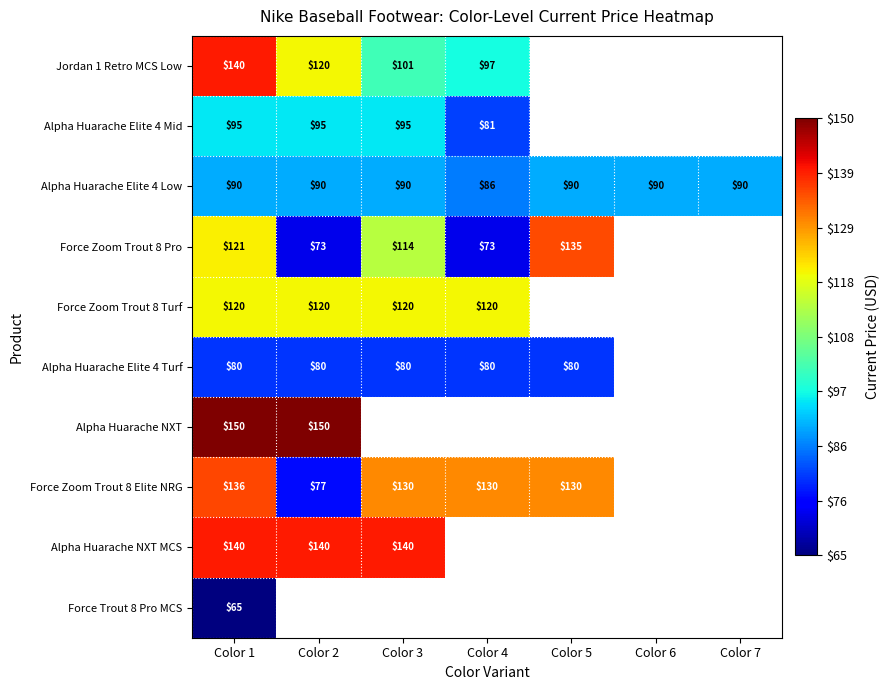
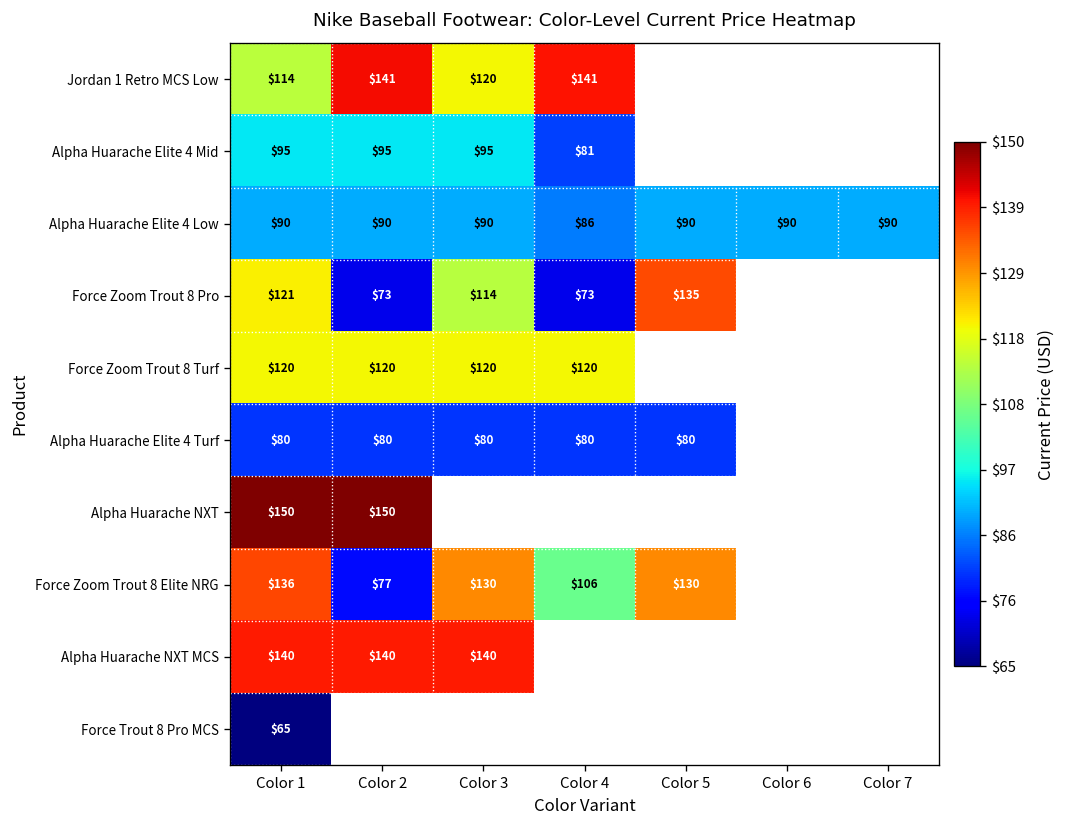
  {
    "Jordan 1 Retro MCS Low": {
-     "Color 1": "$140",
-     "Color 2": "$120",
-     "Color 3": "$101",
-     "Color 4": "$97"
+     "Color 1": "$114",
+     "Color 2": "$141",
+     "Color 3": "$120",
+     "Color 4": "$141"
    },
    "Alpha Huarache Elite 4 Mid": {
      "Color 1": "$95",
      "Color 2": "$95",
      "Color 3": "$95",
      "Color 4": "$81"
    },
    "Alpha Huarache Elite 4 Low": {
      "Color 1": "$90",
      "Color 2": "$90",
      "Color 3": "$90",
      "Color 4": "$86",
      "Color 5": "$90",
      "Color 6": "$90",
      "Color 7": "$90"
    },
    "Force Zoom Trout 8 Pro": {
      "Color 1": "$121",
      "Color 2": "$73",
      "Color 3": "$114",
      "Color 4": "$73",
      "Color 5": "$135"
    },
    "Force Zoom Trout 8 Turf": {
      "Color 1": "$120",
      "Color 2": "$120",
      "Color 3": "$120",
      "Color 4": "$120"
    },
    "Alpha Huarache Elite 4 Turf": {
      "Color 1": "$80",
      "Color 2": "$80",
      "Color 3": "$80",
      "Color 4": "$80",
      "Color 5": "$80"
    },
    "Alpha Huarache NXT": {
      "Color 1": "$150",
      "Color 2": "$150"
    },
    "Force Zoom Trout 8 Elite NRG": {
      "Color 1": "$136",
      "Color 2": "$77",
      "Color 3": "$130",
-     "Color 4": "$130",
+     "Color 4": "$106",
      "Color 5": "$130"
    },
    "Alpha Huarache NXT MCS": {
      "Color 1": "$140",
      "Color 2": "$140",
      "Color 3": "$140"
    },
    "Force Trout 8 Pro MCS": {
      "Color 1": "$65"
    }
  }
